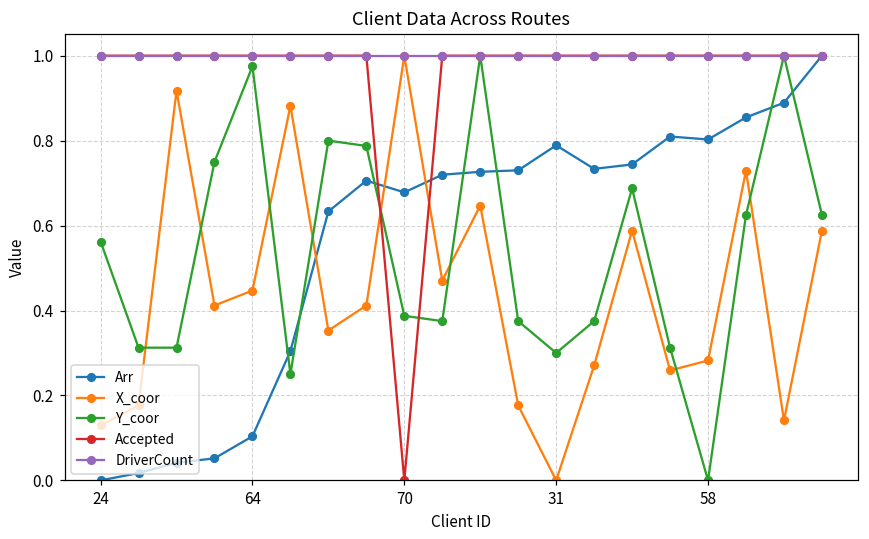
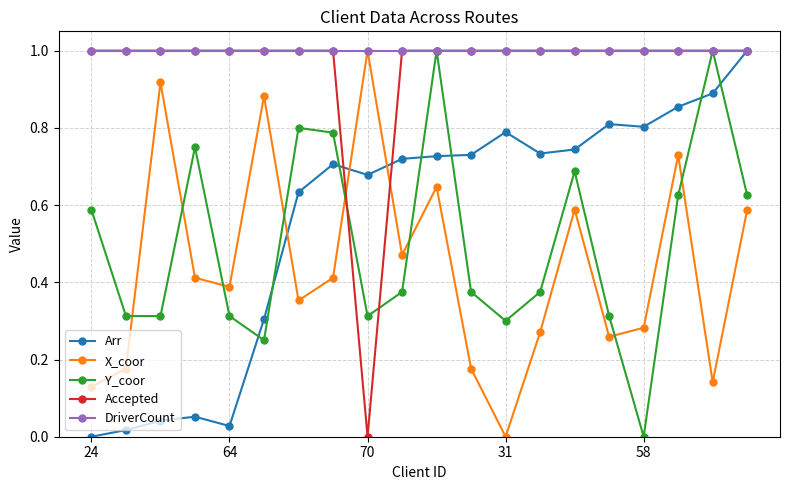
  {
    "Arr": {
      "24": 0.00,
-     "64": 0.10,
+     "64": 0.03,
      "70": 0.68,
      "31": 0.79,
      "58": 0.80
    },
    "X_coor": {
-     "64": 0.45,
+     "64": 0.39,
      "31": 0.00,
      "58": 0.28
    },
    "Y_coor": {
-     "24": 0.56,
-     "64": 0.98,
-     "70": 0.39,
+     "24": 0.59,
+     "64": 0.31,
+     "70": 0.31,
      "31": 0.30,
      "58": 0.00
    },
    "Accepted": {
      "70": 0.00
    }
  }
